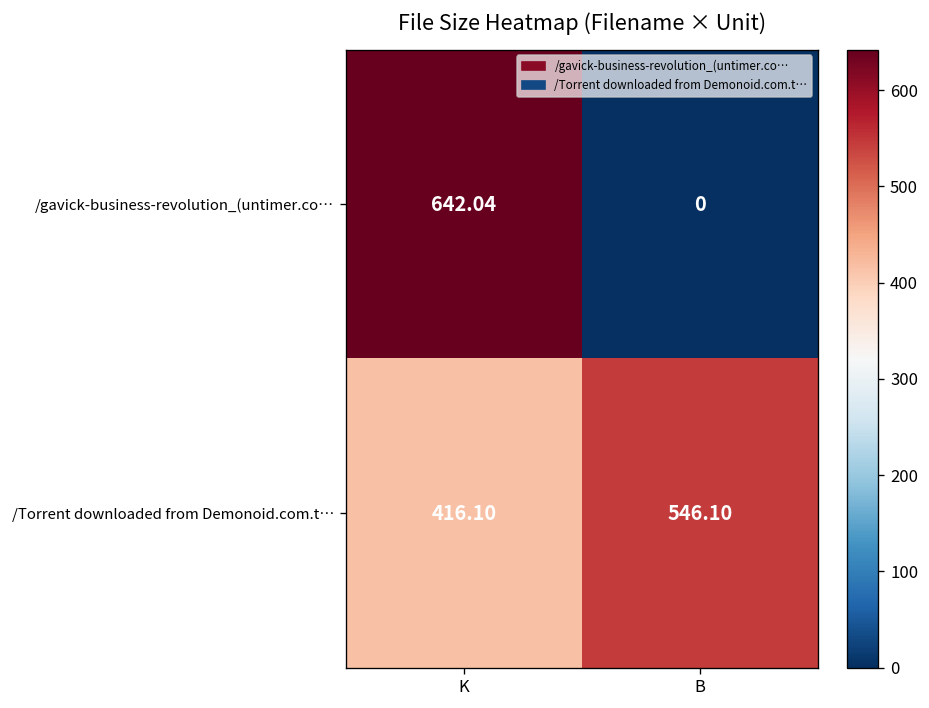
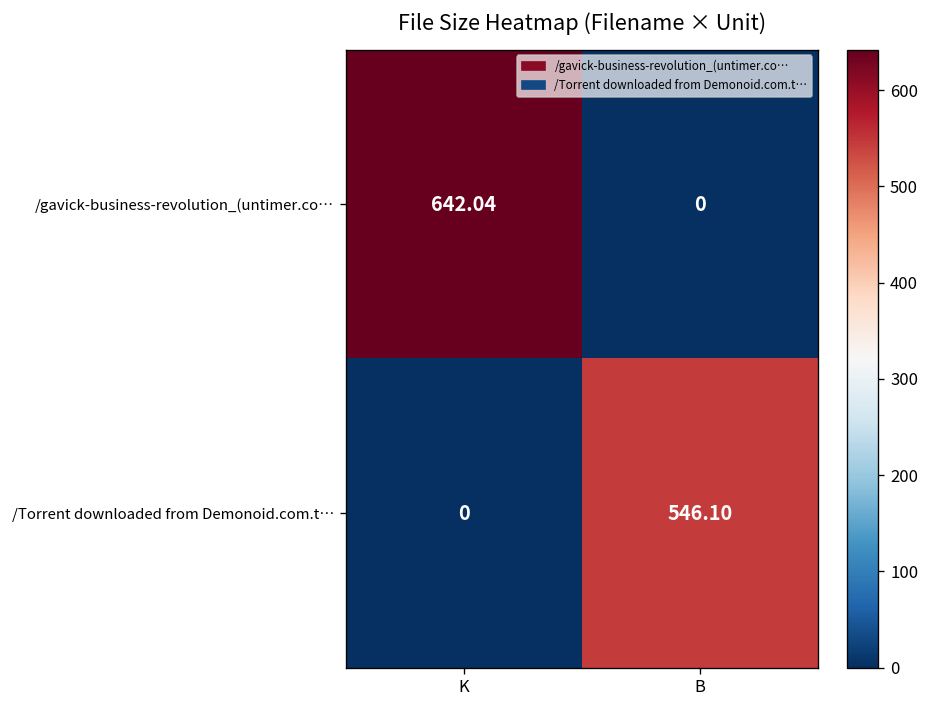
  {
    "/gavick-business-revolution_(untimer.co…": {
      "K": 642.04,
      "B": 0
    },
    "/Torrent downloaded from Demonoid.com.t…": {
-     "K": 416.10,
+     "K": 0,
      "B": 546.10
    }
  }
